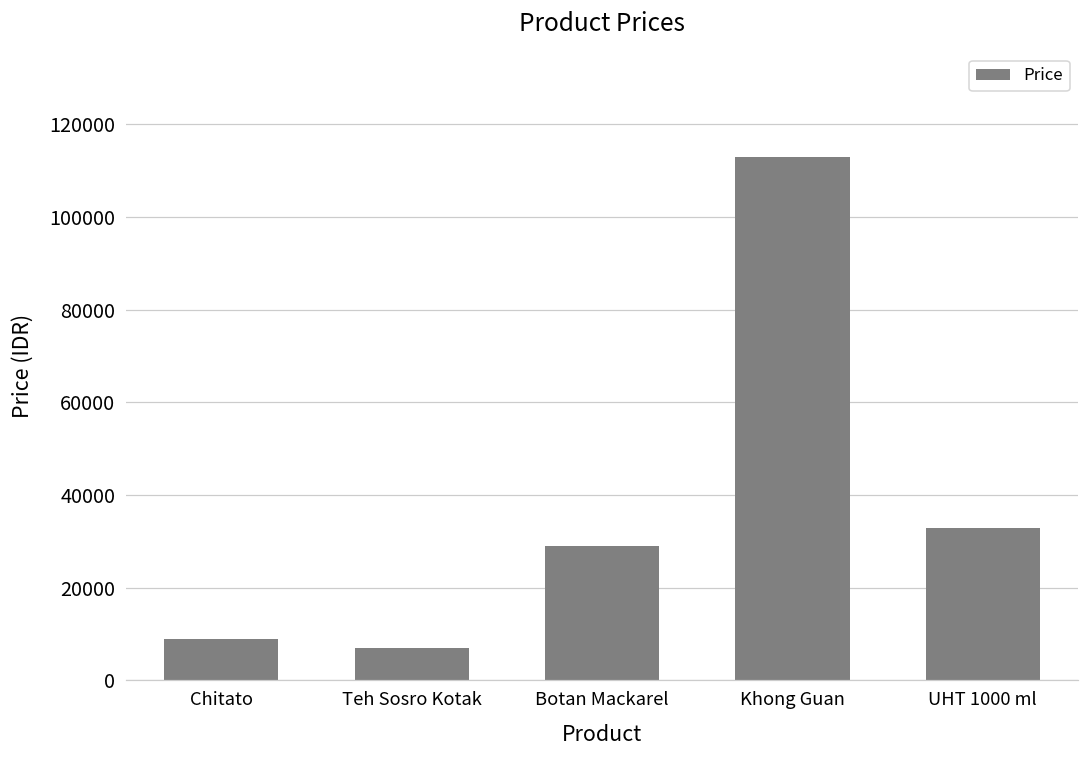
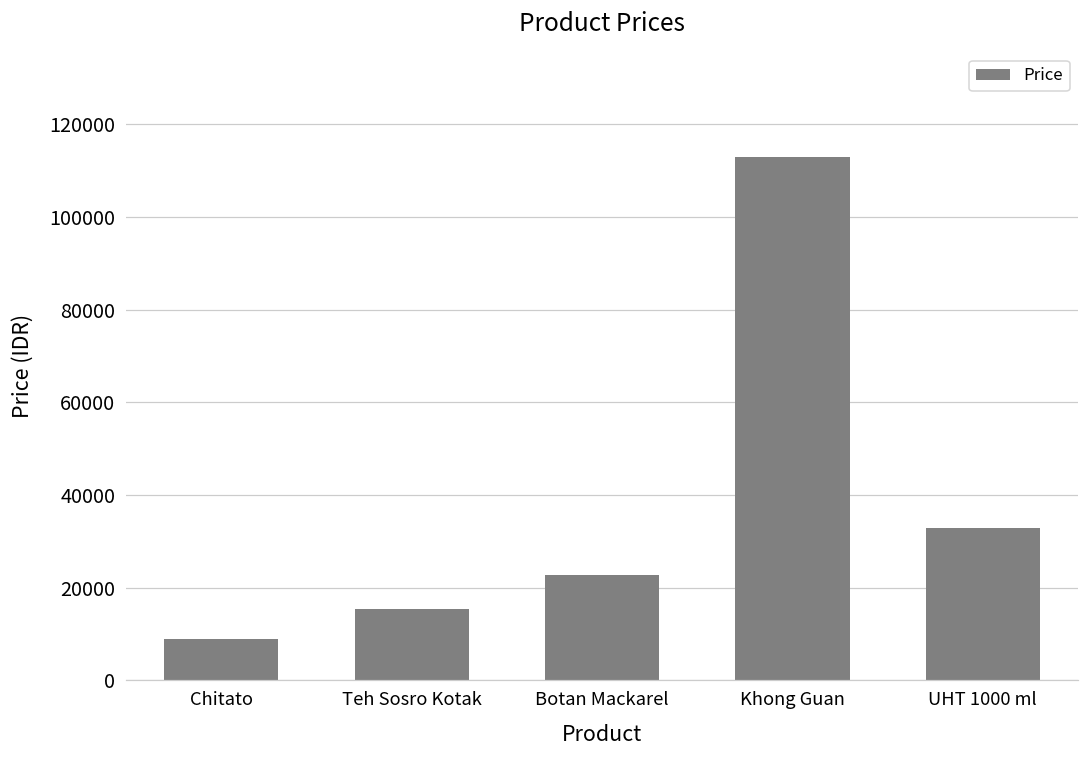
  {
    "Chitato": 9000,
-   "Teh Sosro Kotak": 7000,
-   "Botan Mackarel": 29000,
+   "Teh Sosro Kotak": 15000,
+   "Botan Mackarel": 23000,
    "Khong Guan": 113000,
    "UHT 1000 ml": 33000
  }
